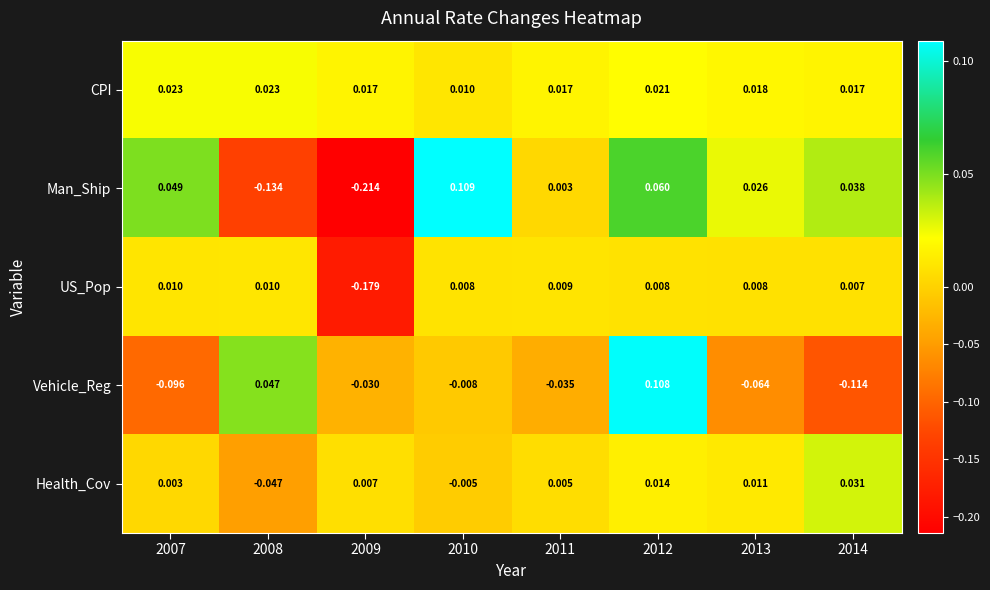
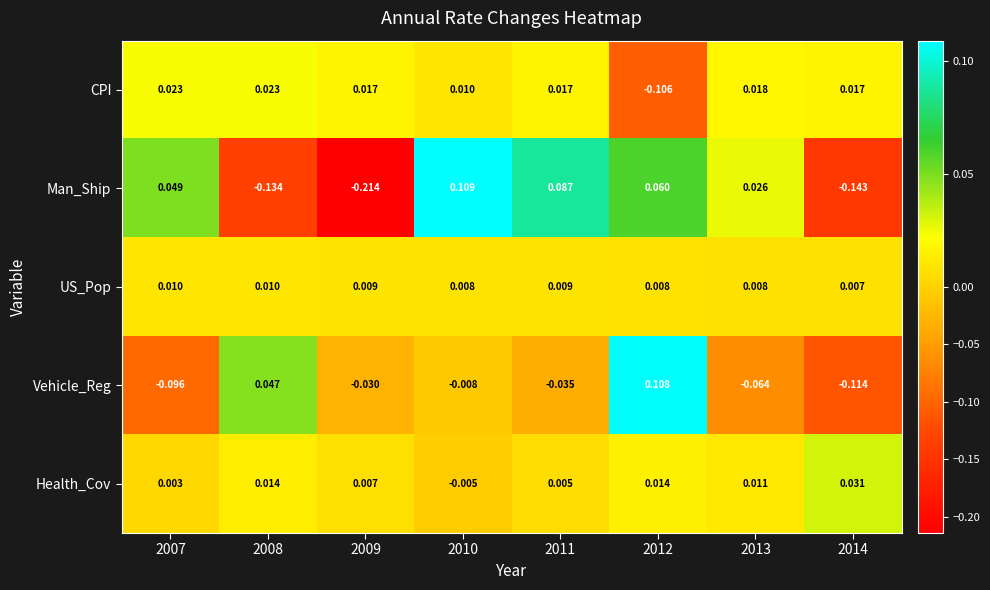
  {
    "CPI": {
      "2007": 0.023,
      "2008": 0.023,
      "2009": 0.017,
      "2010": 0.010,
      "2011": 0.017,
-     "2012": 0.021,
+     "2012": -0.106,
      "2013": 0.018,
      "2014": 0.017
    },
    "Man_Ship": {
      "2007": 0.049,
      "2008": -0.134,
      "2009": -0.214,
      "2010": 0.109,
-     "2011": 0.003,
+     "2011": 0.087,
      "2012": 0.060,
      "2013": 0.026,
-     "2014": 0.038
+     "2014": -0.143
    },
    "US_Pop": {
      "2007": 0.010,
      "2008": 0.010,
-     "2009": -0.179,
+     "2009": 0.009,
      "2010": 0.008,
      "2011": 0.009,
      "2012": 0.008,
      "2013": 0.008,
      "2014": 0.007
    },
    "Vehicle_Reg": {
      "2007": -0.096,
      "2008": 0.047,
      "2009": -0.030,
      "2010": -0.008,
      "2011": -0.035,
      "2012": 0.108,
      "2013": -0.064,
      "2014": -0.114
    },
    "Health_Cov": {
      "2007": 0.003,
-     "2008": -0.047,
+     "2008": 0.014,
      "2009": 0.007,
      "2010": -0.005,
      "2011": 0.005,
      "2012": 0.014,
      "2013": 0.011,
      "2014": 0.031
    }
  }
